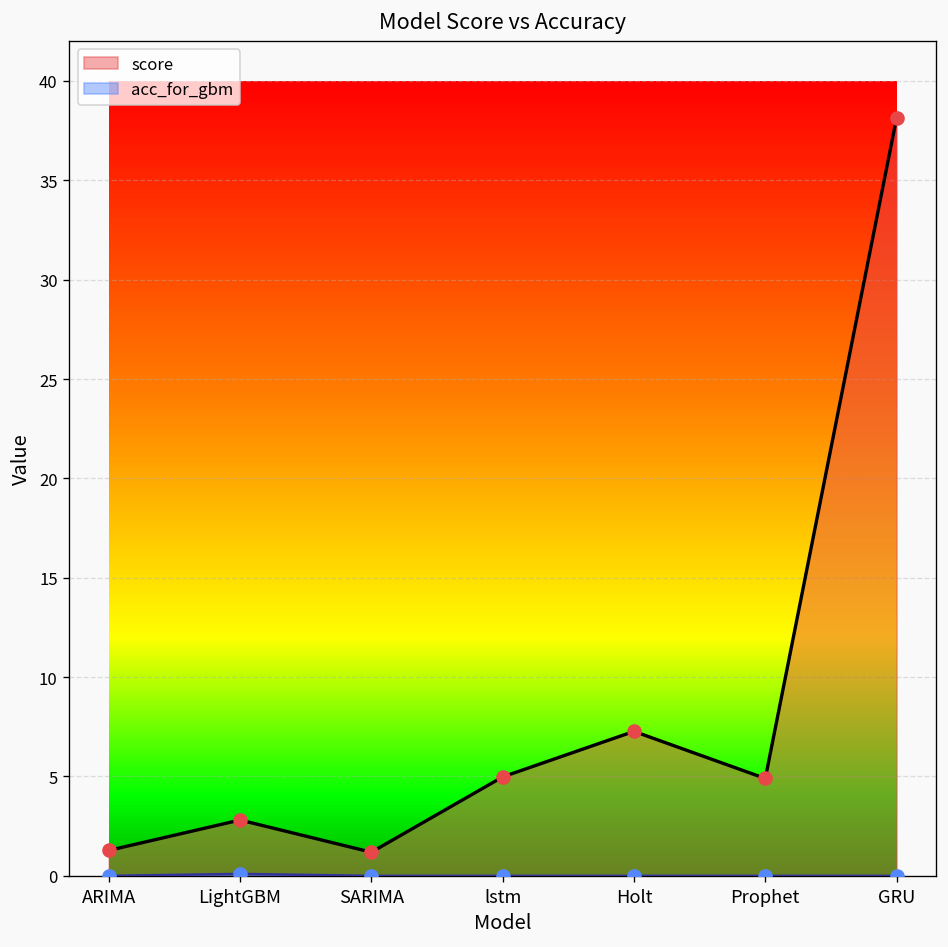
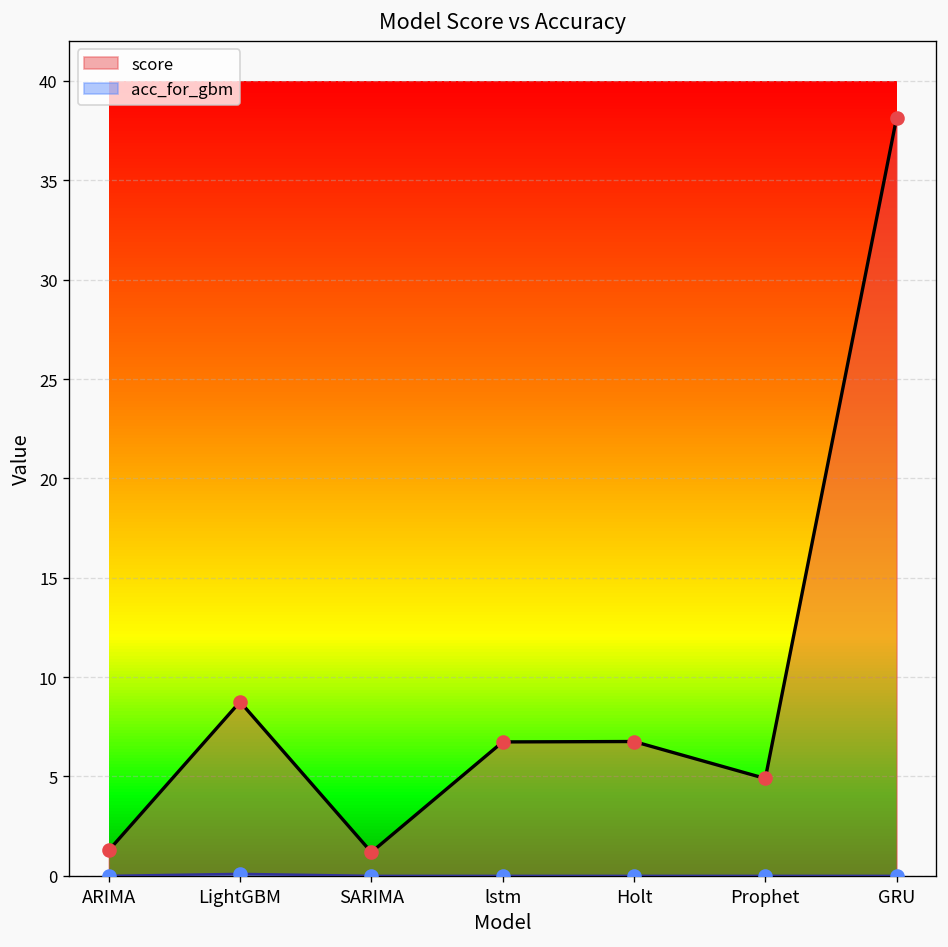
  {
    "score": {
      "ARIMA": 1.3,
-     "LightGBM": 2.8,
+     "LightGBM": 8.8,
      "SARIMA": 1.2,
-     "lstm": 5.0,
-     "Holt": 7.3,
+     "lstm": 6.7,
+     "Holt": 6.8,
      "Prophet": 4.9,
      "GRU": 38.1
    },
    "acc_for_gbm": {
      "ARIMA": 0.0,
      "LightGBM": 0.1,
      "SARIMA": 0.0,
      "lstm": 0.0,
      "Holt": 0.0,
      "Prophet": 0.0,
      "GRU": 0.0
    }
  }
